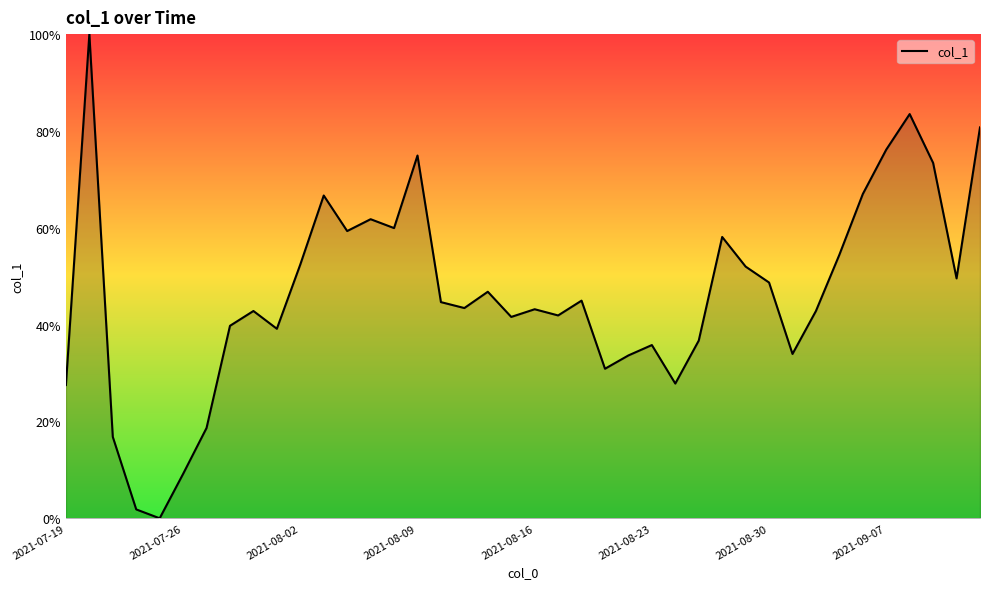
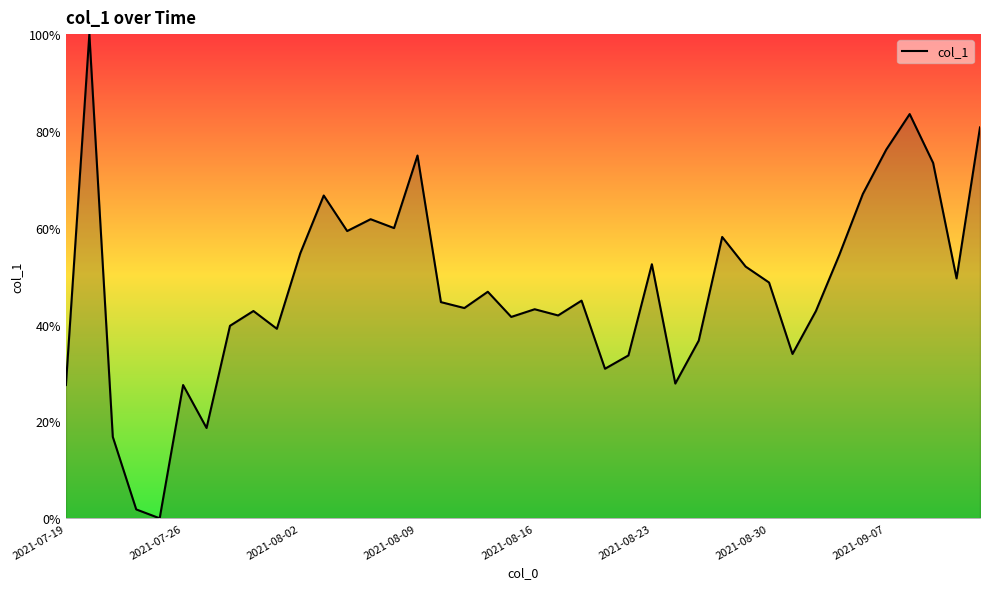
  {
    "2021-07-19": "28%",
-   "2021-07-26": "9%",
-   "2021-08-02": "52%",
+   "2021-07-26": "28%",
+   "2021-08-02": "55%",
    "2021-08-09": "75%",
    "2021-08-16": "43%",
-   "2021-08-23": "36%",
+   "2021-08-23": "52%",
    "2021-08-30": "49%",
    "2021-09-07": "76%"
  }
